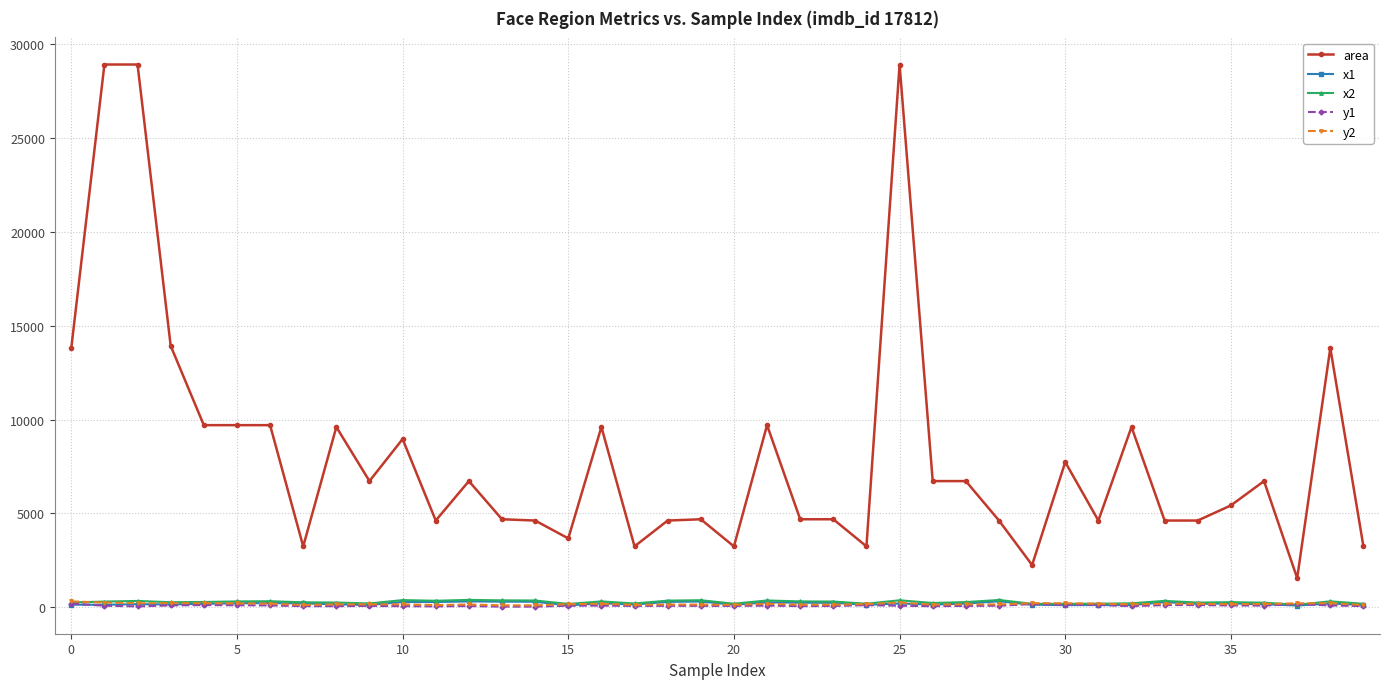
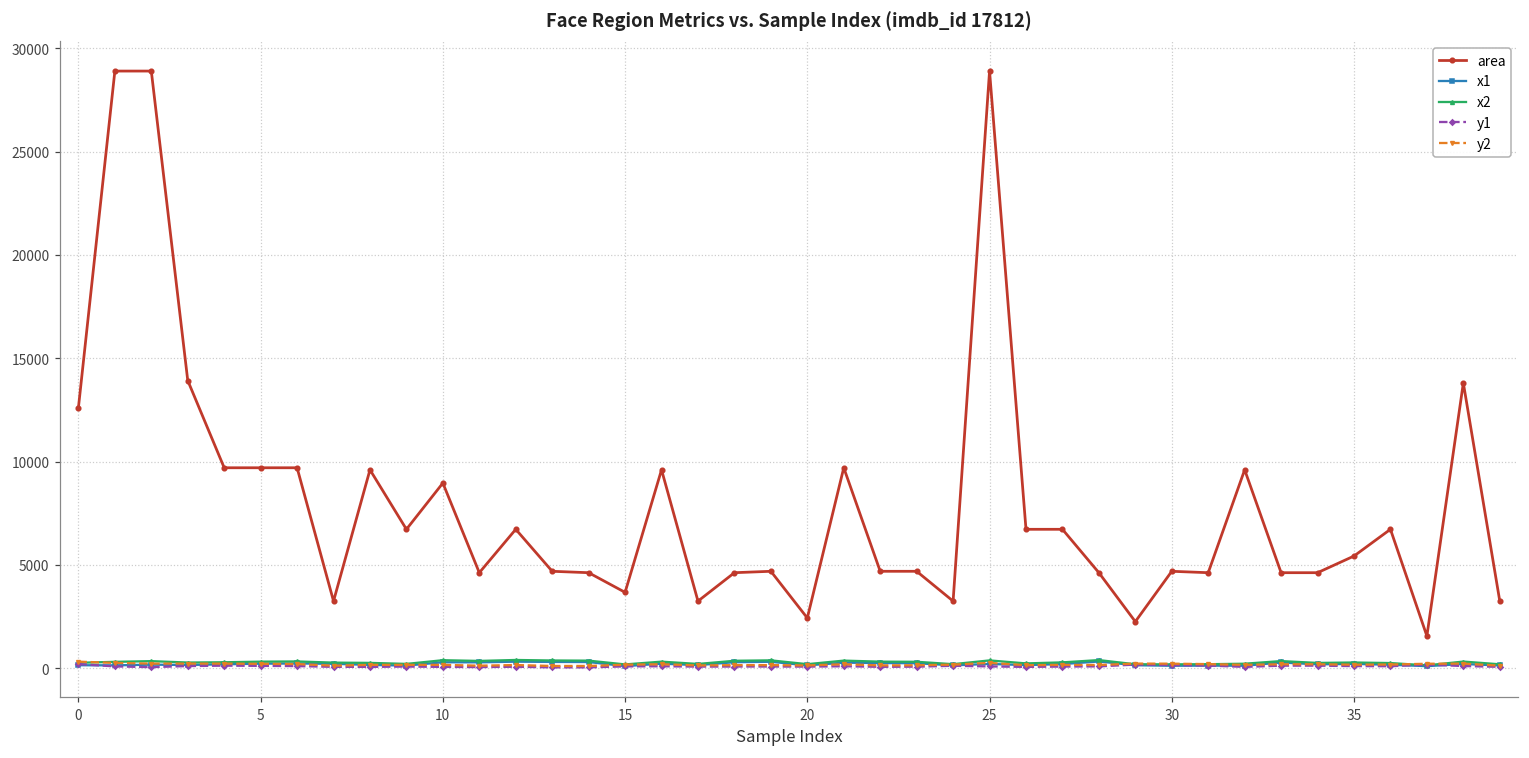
  {
    "area": {
-     "0": 13800,
+     "0": 12600,
      "5": 9700,
      "10": 9000,
      "15": 3700,
-     "20": 3200,
+     "20": 2400,
      "25": 28900,
-     "30": 7700,
+     "30": 4700,
      "35": 5400
    }
  }
